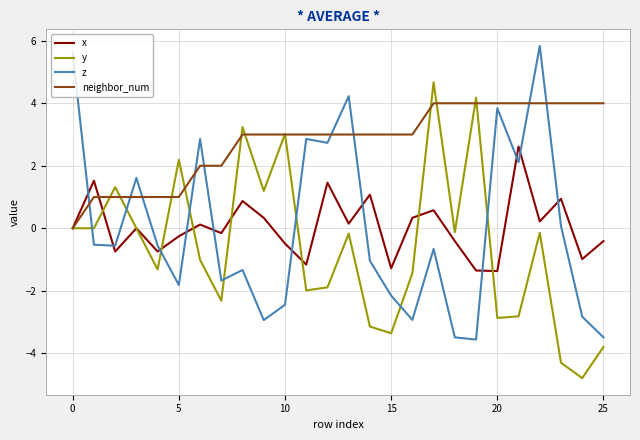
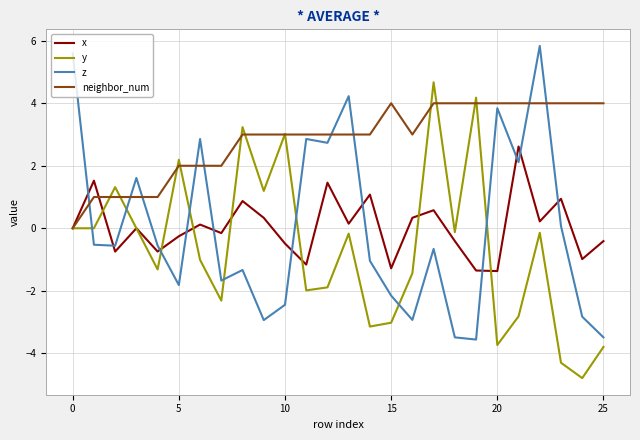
  {
    "x": {
      "5": -0.3,
      "10": -0.5,
      "15": -1.3,
      "20": -1.4,
      "25": -0.4
    },
    "y": {
      "5": 2.2,
-     "15": -3.4,
-     "20": -2.9,
+     "15": -3.0,
+     "20": -3.7,
      "25": -3.8
    },
    "z": {
      "5": -1.8,
      "10": -2.4,
      "15": -2.2,
      "20": 3.8,
      "25": -3.5
    },
    "neighbor_num": {
-     "5": 1,
-     "15": 3,
+     "5": 2,
+     "15": 4,
      "20": 4,
      "25": 4
    }
  }
